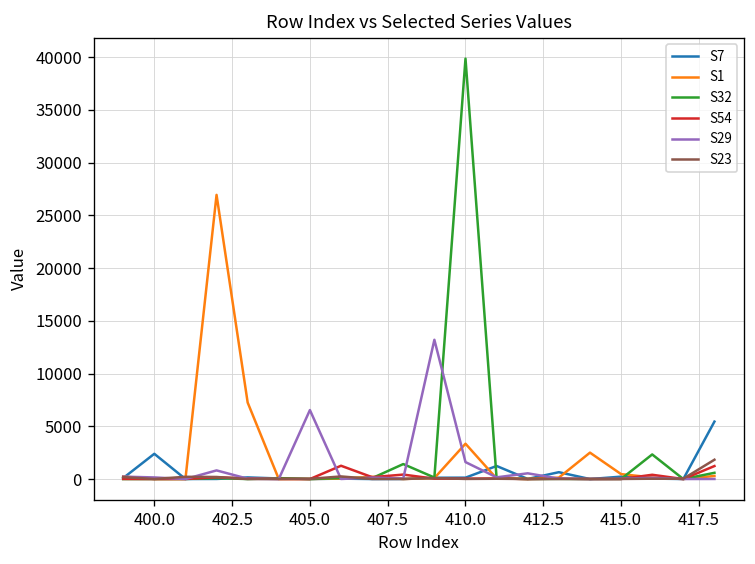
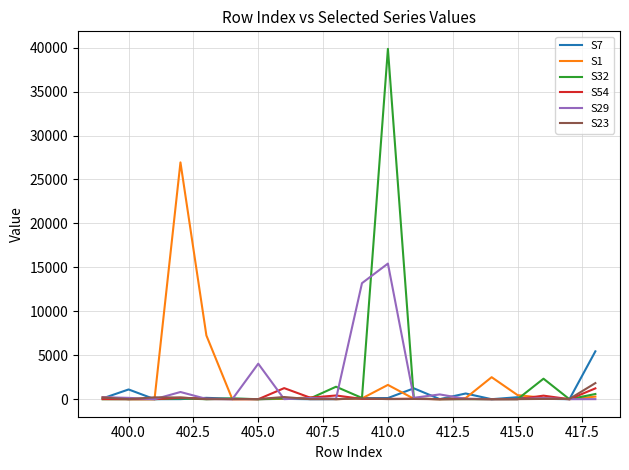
  {
    "S7": {
-     "400.0": 2000
+     "400.0": 1000
    },
    "S1": {
-     "410.0": 3000
+     "410.0": 2000
    },
    "S32": {
      "410.0": 40000
    },
    "S29": {
-     "405.0": 7000,
-     "410.0": 2000
+     "405.0": 4000,
+     "410.0": 15000
    }
  }
